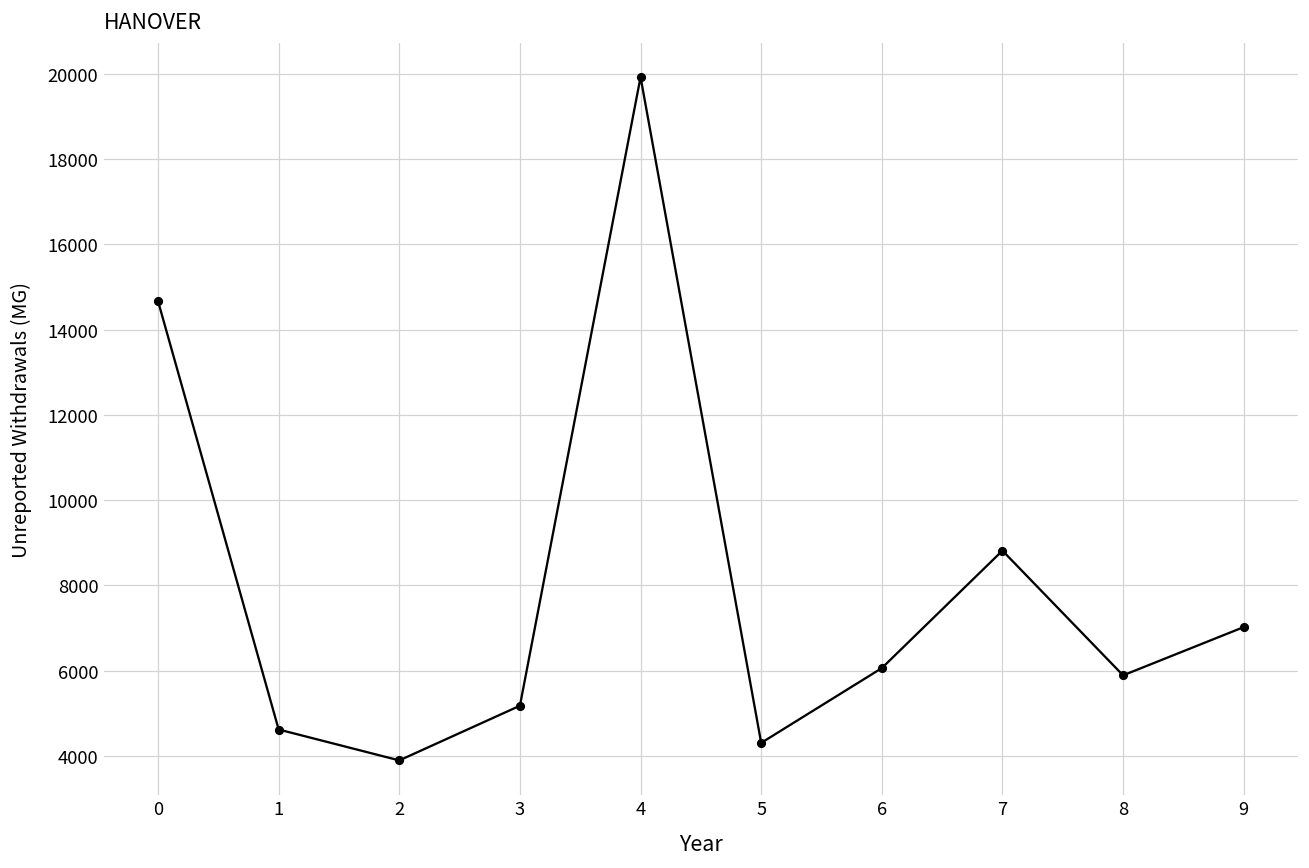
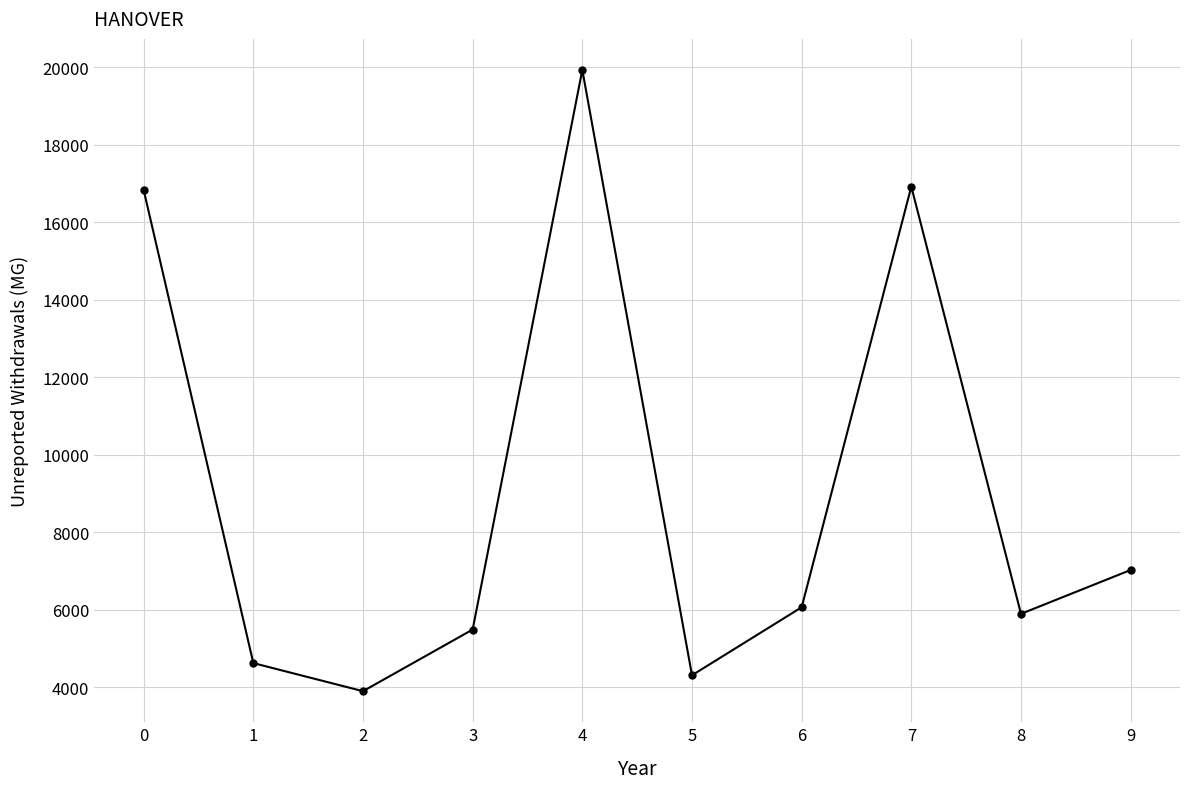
  {
-   "0": 14700,
+   "0": 16800,
    "1": 4600,
    "2": 3900,
-   "3": 5200,
+   "3": 5500,
    "4": 19900,
    "5": 4300,
    "6": 6100,
-   "7": 8800,
+   "7": 16900,
    "8": 5900,
    "9": 7000
  }
